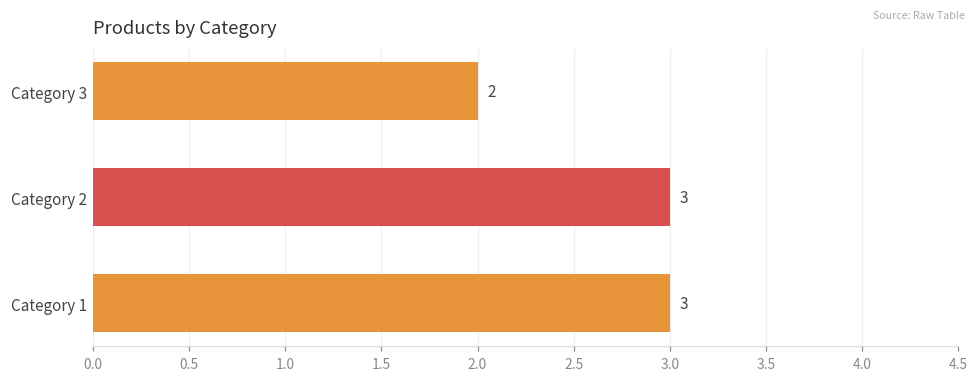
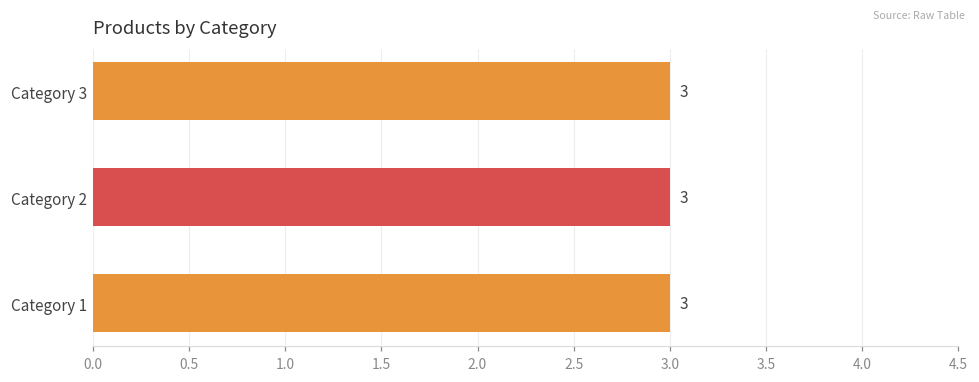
  {
-   "Category 3": 2,
+   "Category 3": 3,
    "Category 2": 3,
    "Category 1": 3
  }
